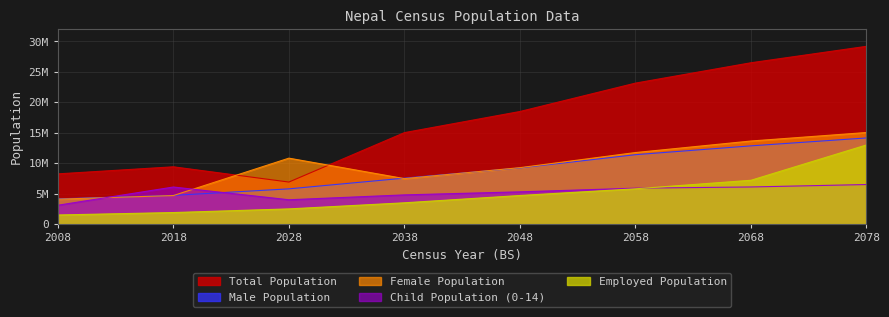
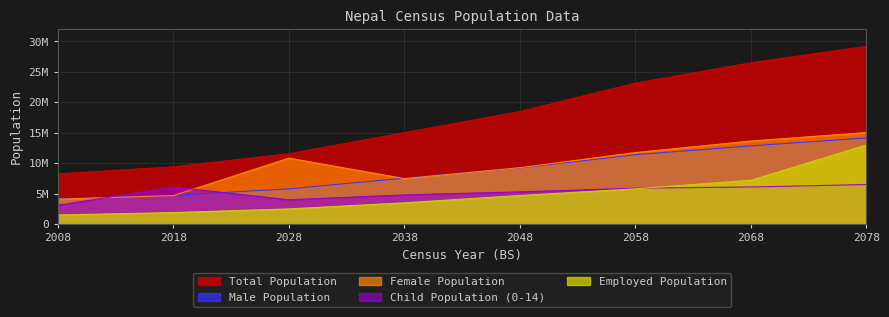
  {
    "Total Population": {
      "2008": 8000000,
      "2018": 9000000,
-     "2028": 7000000,
+     "2028": 12000000,
      "2038": 15000000,
      "2048": 18000000,
      "2058": 23000000,
      "2068": 26000000,
      "2078": 29000000
    },
    "Male Population": {
      "2028": 6000000,
      "2068": 13000000,
      "2078": 14000000
    },
    "Female Population": {
      "2028": 11000000,
      "2068": 14000000,
      "2078": 15000000
    },
    "Child Population (0-14)": {
      "2008": 3000000,
      "2018": 6000000,
      "2028": 4000000,
      "2038": 5000000,
      "2048": 5000000,
      "2068": 6000000,
      "2078": 7000000
    },
    "Employed Population": {
      "2008": 2000000,
      "2018": 2000000,
      "2028": 3000000,
      "2038": 4000000,
      "2048": 5000000,
      "2068": 7000000,
      "2078": 13000000
    }
  }
